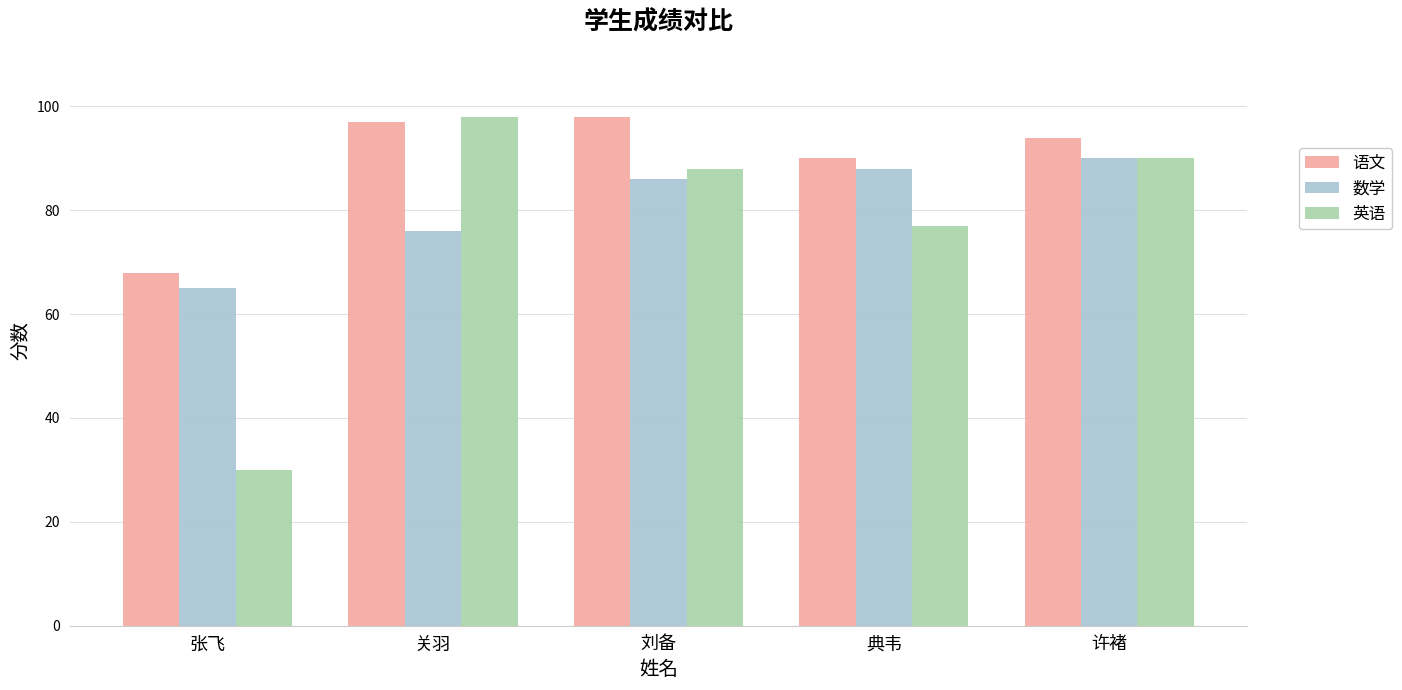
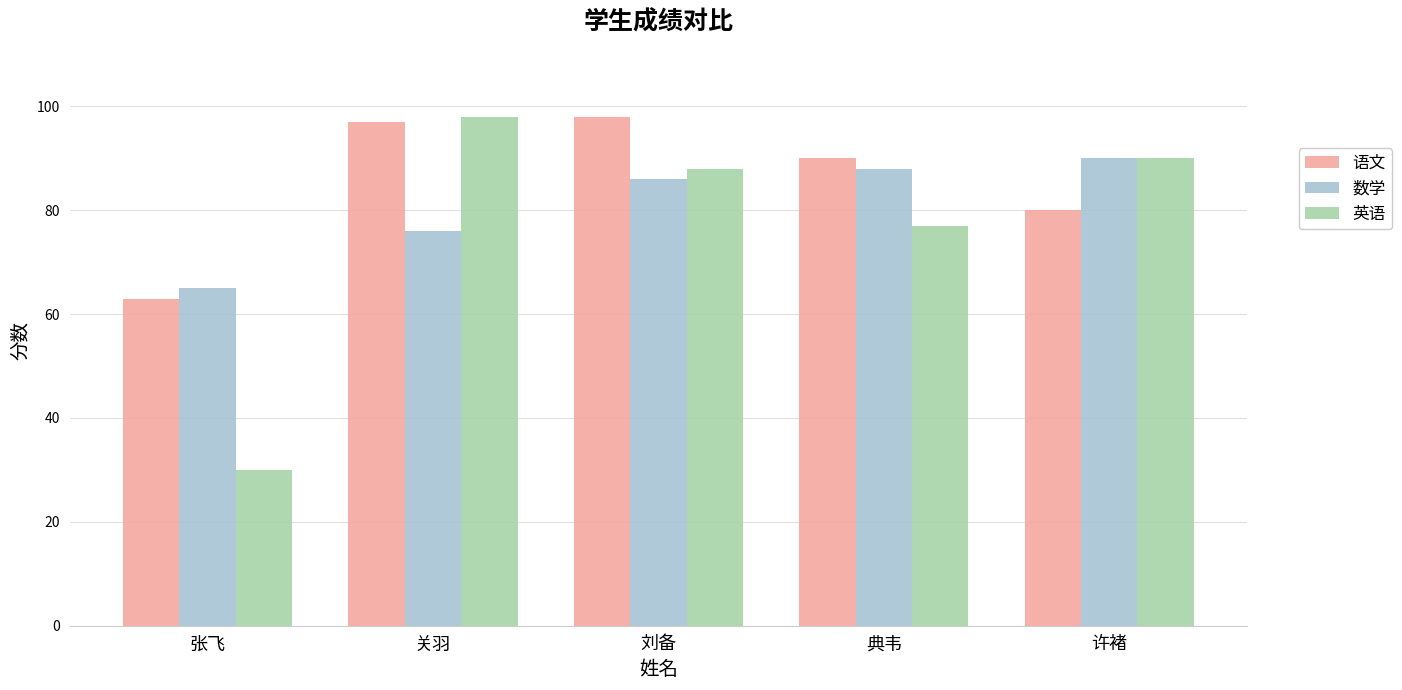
  {
    "语文": {
-     "张飞": 68,
+     "张飞": 63,
      "关羽": 97,
      "刘备": 98,
      "典韦": 90,
-     "许褚": 94
+     "许褚": 80
    }
  }
